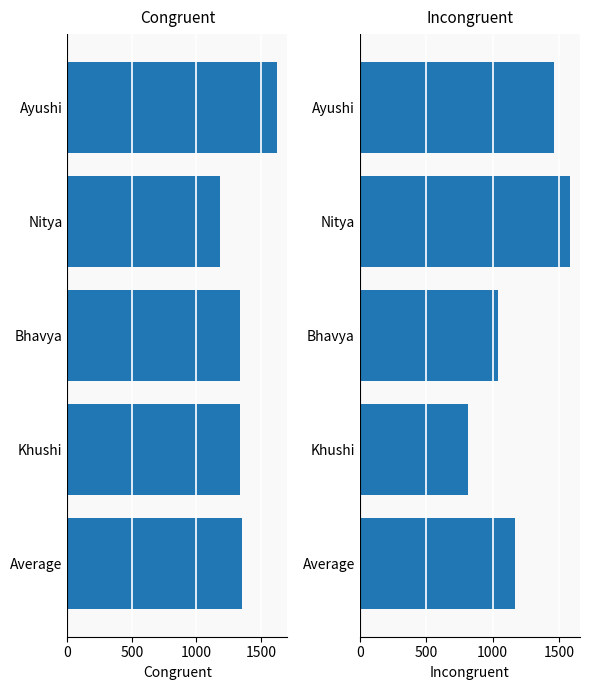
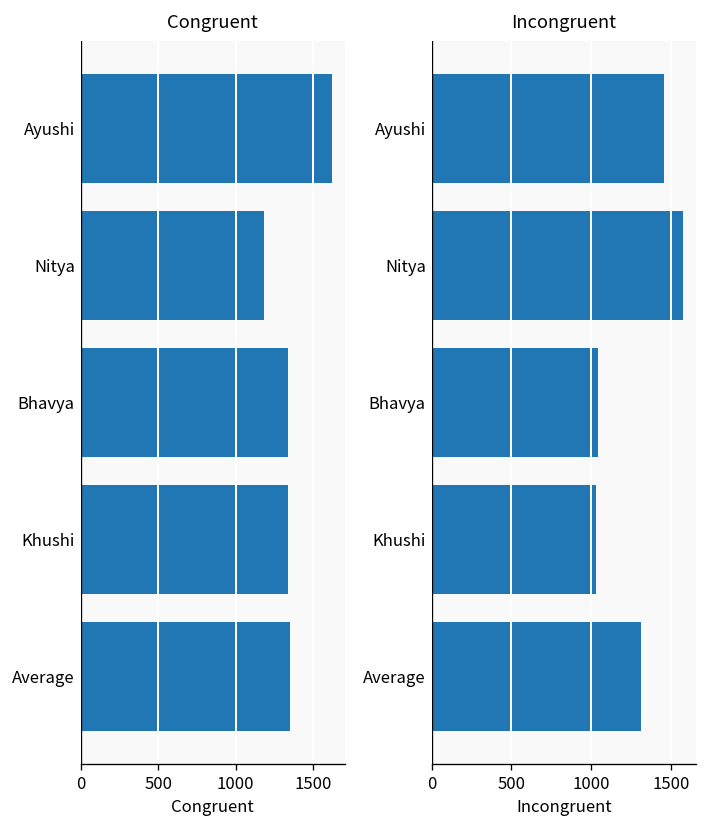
  {
    "Congruent": {
      "Ayushi": 1620,
      "Nitya": 1190,
      "Bhavya": 1340,
      "Khushi": 1340,
      "Average": 1350
    },
    "Incongruent": {
      "Ayushi": 1460,
      "Nitya": 1580,
      "Bhavya": 1040,
-     "Khushi": 820,
-     "Average": 1170
+     "Khushi": 1030,
+     "Average": 1310
    }
  }
